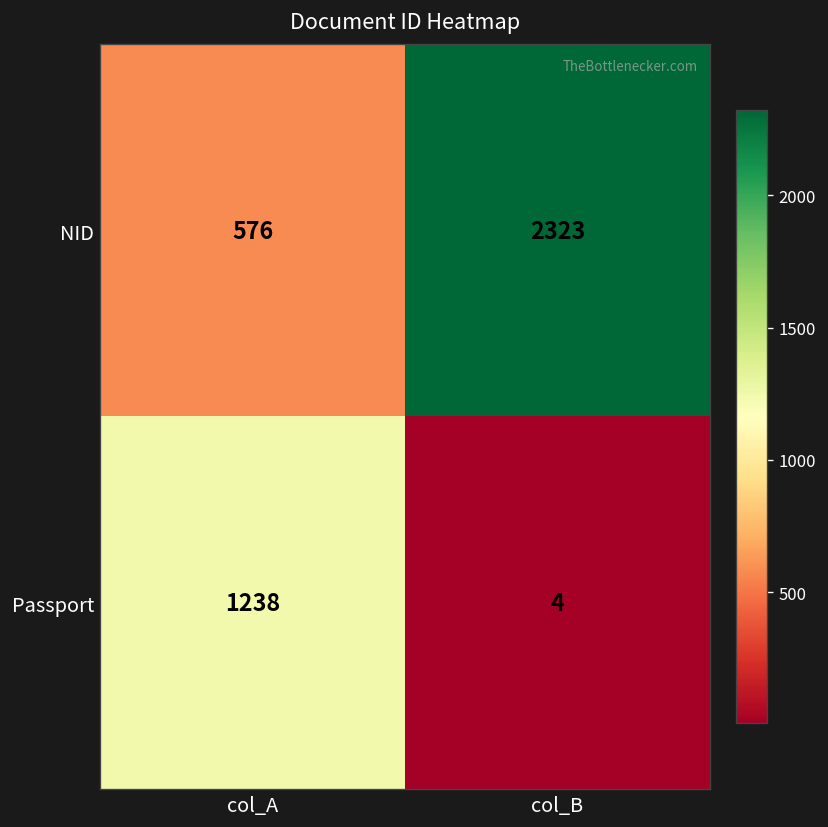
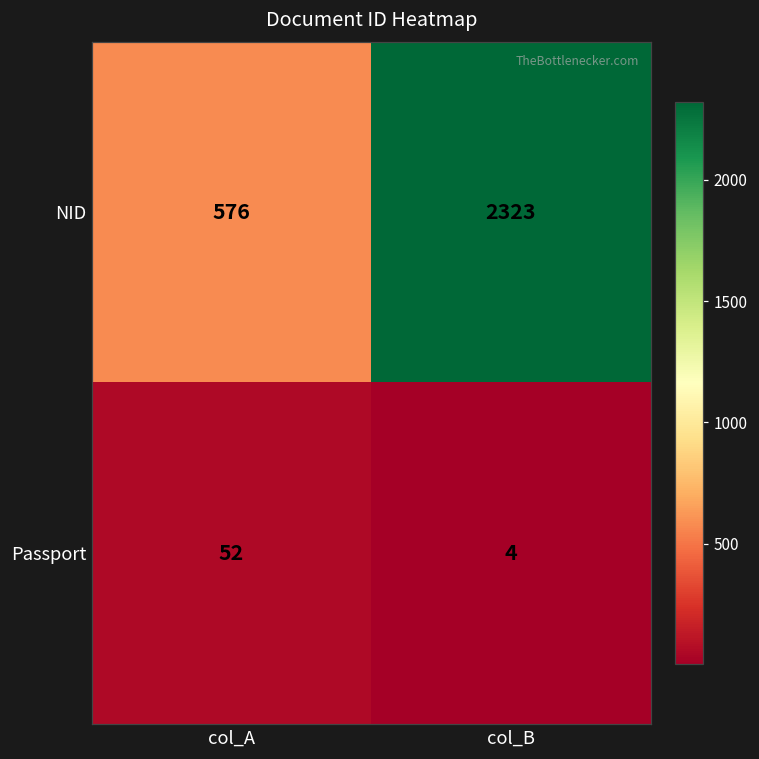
  {
    "NID": {
      "col_A": 576
    },
    "Passport": {
-     "col_A": 1238,
+     "col_A": 52,
      "col_B": 4
    }
  }
